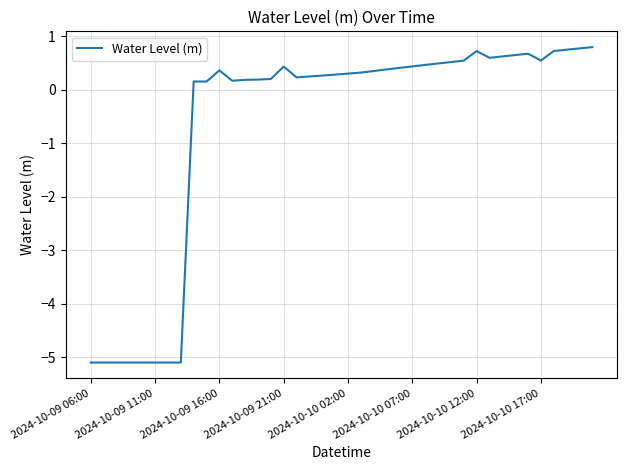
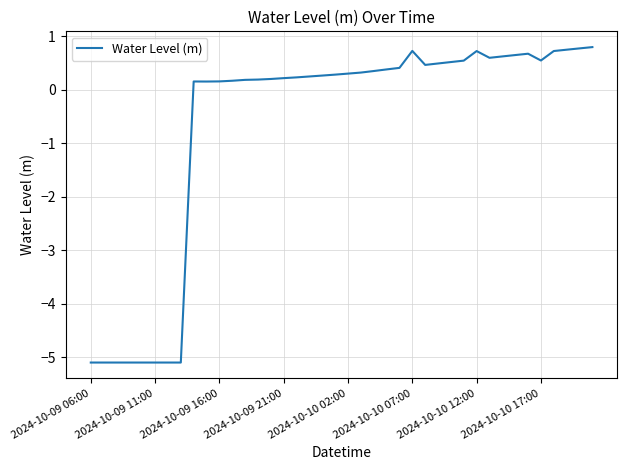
  {
    "2024-10-09 06:00": -5.1,
    "2024-10-09 11:00": -5.1,
-   "2024-10-09 16:00": 0.4,
-   "2024-10-09 21:00": 0.4,
+   "2024-10-09 16:00": 0.2,
+   "2024-10-09 21:00": 0.2,
    "2024-10-10 02:00": 0.3,
-   "2024-10-10 07:00": 0.4,
+   "2024-10-10 07:00": 0.7,
    "2024-10-10 12:00": 0.7,
    "2024-10-10 17:00": 0.5
  }
